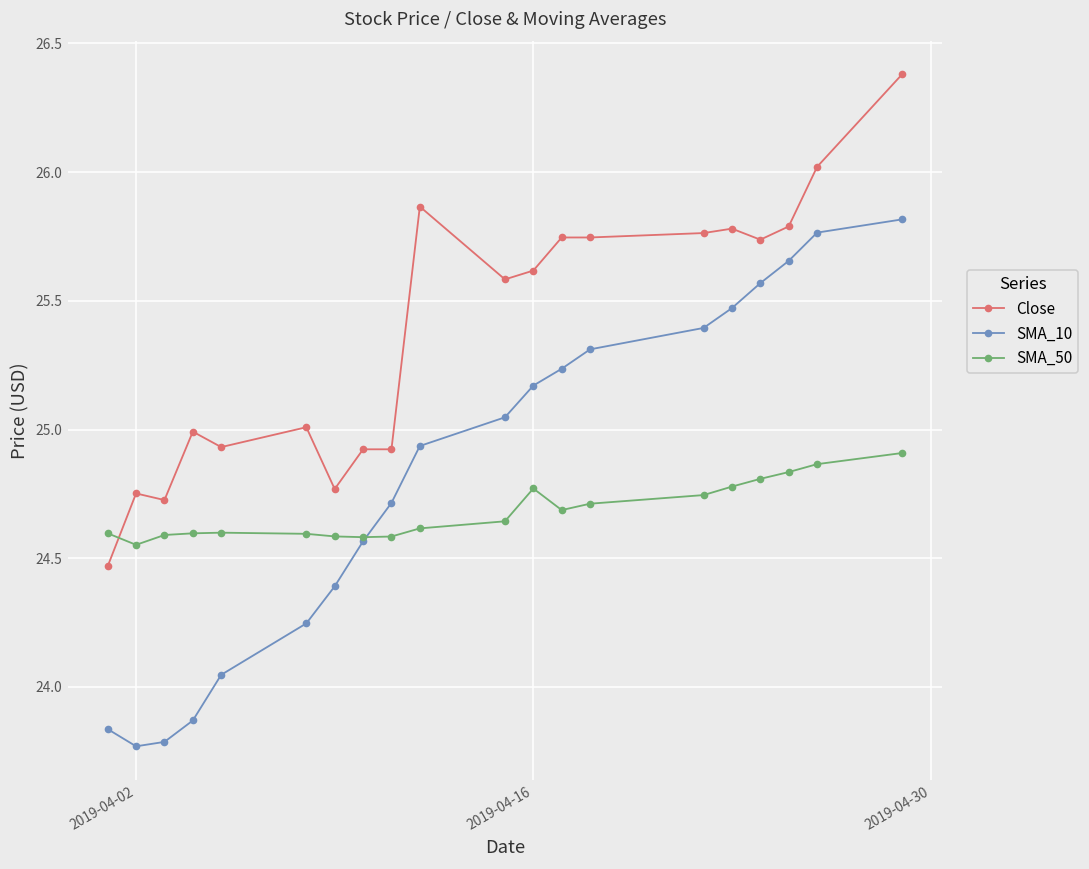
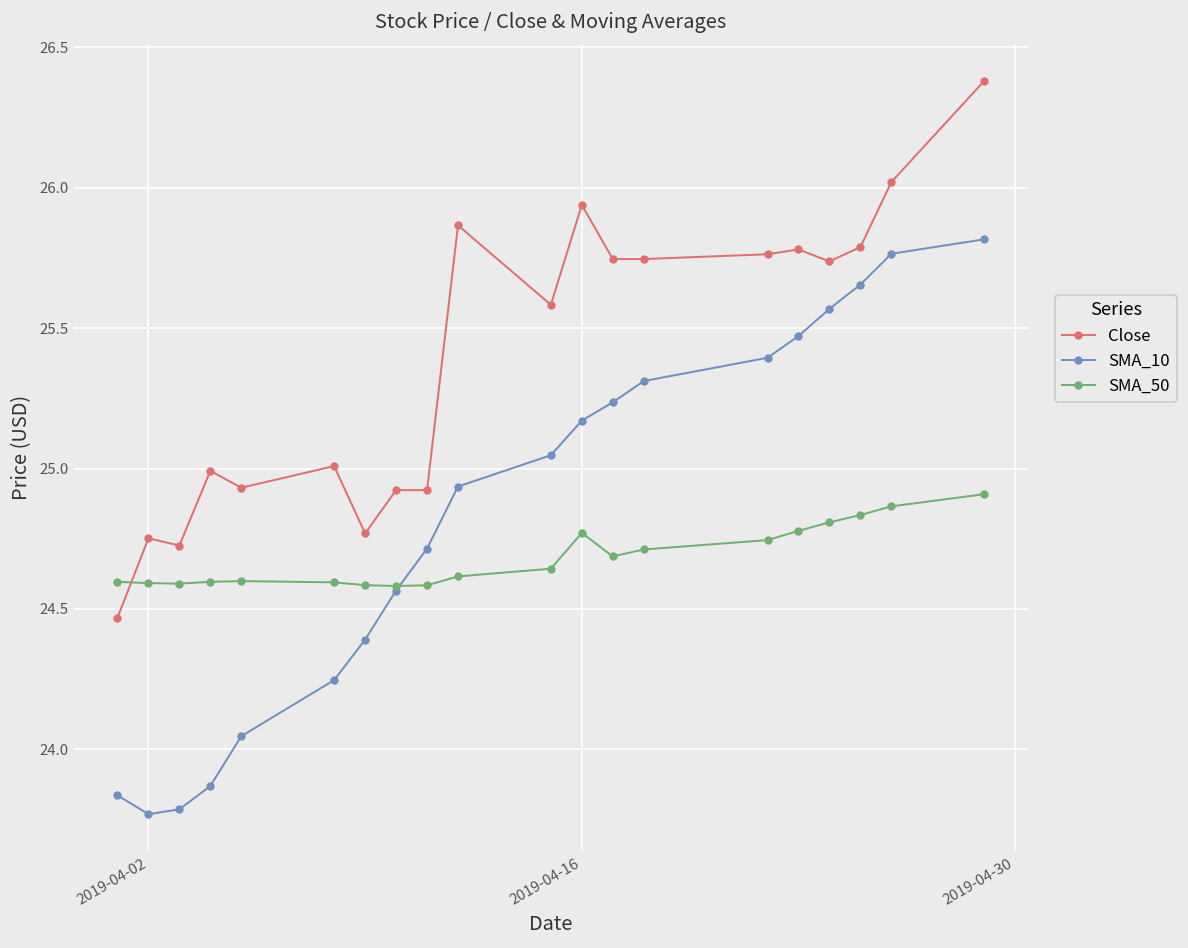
  {
    "Close": {
      "2019-04-02": 24.75,
-     "2019-04-16": 25.62
+     "2019-04-16": 25.94
    },
    "SMA_10": {
      "2019-04-02": 23.77,
      "2019-04-16": 25.17
    },
    "SMA_50": {
-     "2019-04-02": 24.55,
+     "2019-04-02": 24.59,
      "2019-04-16": 24.77
    }
  }
